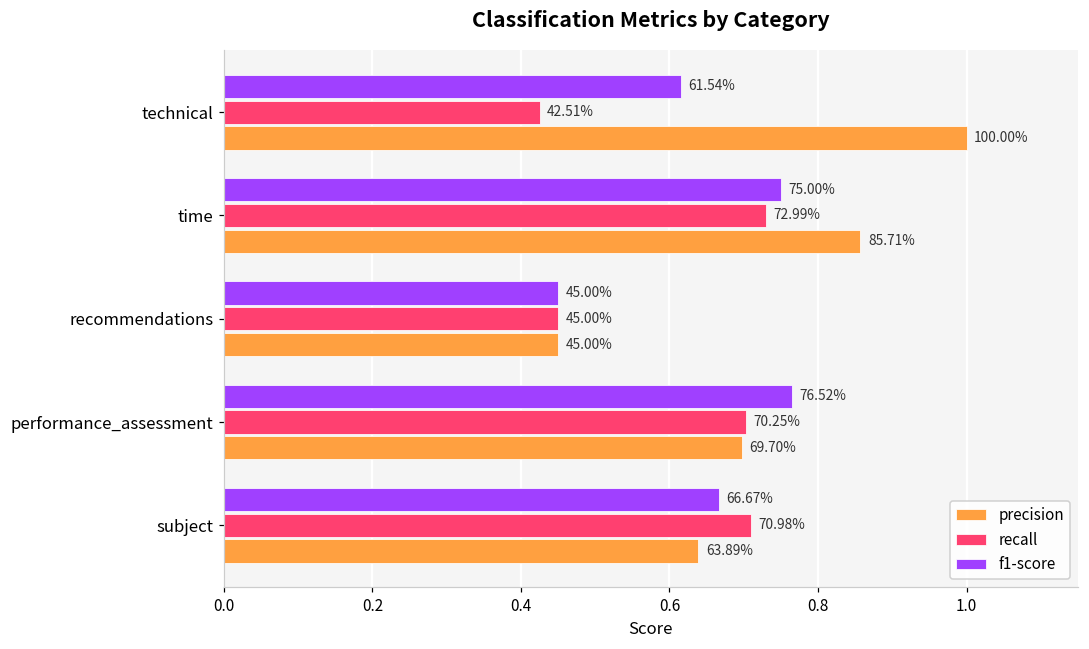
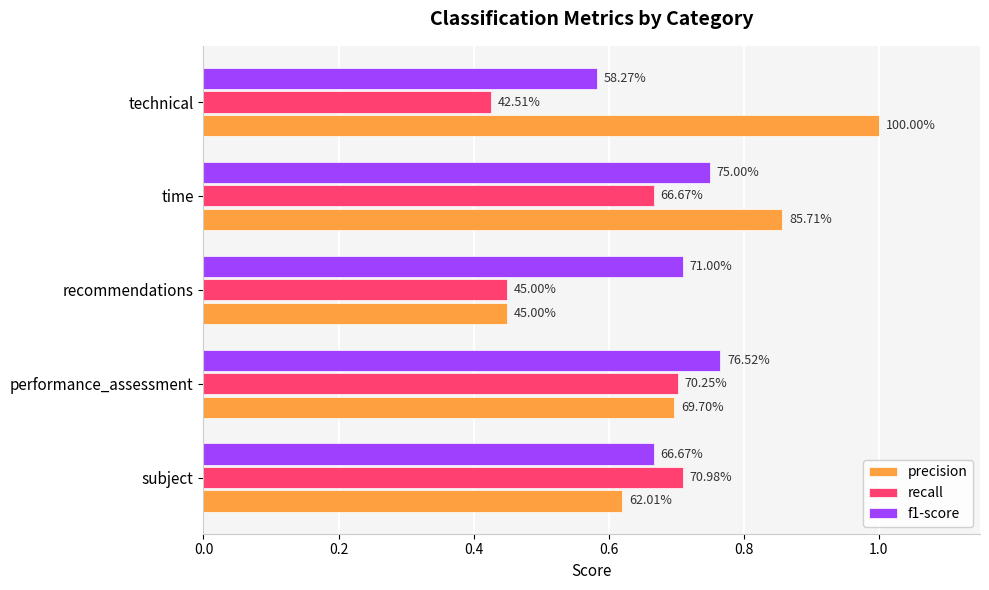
  {
    "precision": {
      "technical": "100.00%",
      "time": "85.71%",
      "recommendations": "45.00%",
      "performance_assessment": "69.70%",
-     "subject": "63.89%"
+     "subject": "62.01%"
    },
    "recall": {
      "technical": "42.51%",
-     "time": "72.99%",
+     "time": "66.67%",
      "recommendations": "45.00%",
      "performance_assessment": "70.25%",
      "subject": "70.98%"
    },
    "f1-score": {
-     "technical": "61.54%",
+     "technical": "58.27%",
      "time": "75.00%",
-     "recommendations": "45.00%",
+     "recommendations": "71.00%",
      "performance_assessment": "76.52%",
      "subject": "66.67%"
    }
  }
